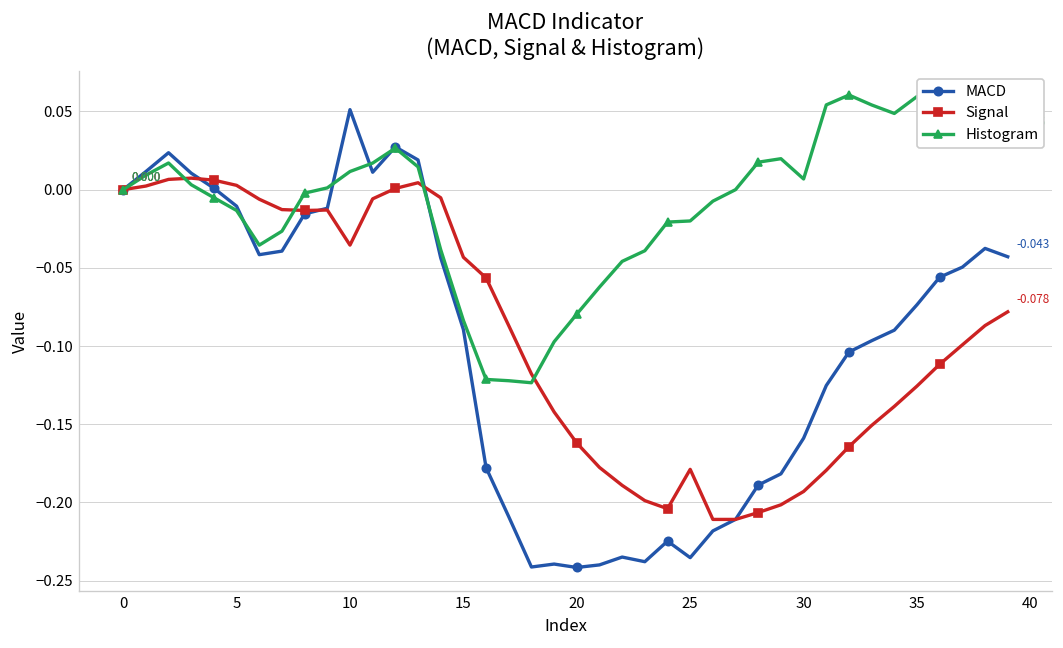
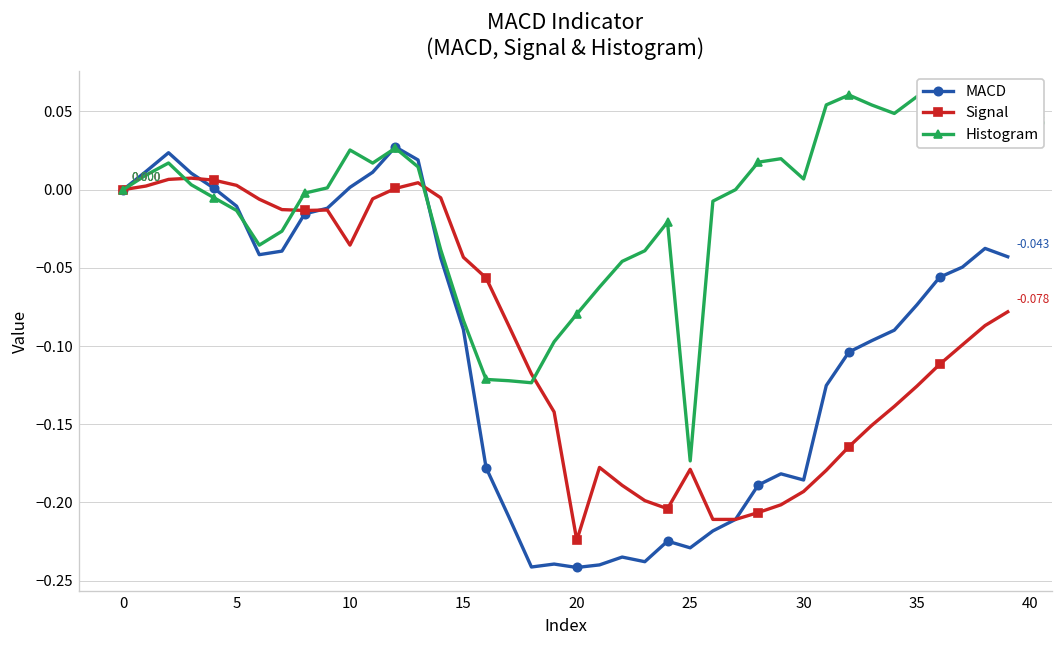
  {
    "MACD": {
      "5": -0.011,
-     "10": 0.051,
+     "10": 0.001,
      "15": -0.089,
      "20": -0.242,
-     "25": -0.235,
-     "30": -0.159,
+     "25": -0.229,
+     "30": -0.186,
      "35": -0.074
    },
    "Signal": {
      "5": 0.003,
      "10": -0.035,
      "15": -0.043,
-     "20": -0.162,
+     "20": -0.224,
      "25": -0.179,
      "30": -0.193,
      "35": -0.126
    },
    "Histogram": {
      "5": -0.013,
-     "10": 0.012,
+     "10": 0.025,
      "15": -0.084,
      "20": -0.080,
-     "25": -0.020,
+     "25": -0.173,
      "30": 0.007,
      "35": 0.060
    }
  }
